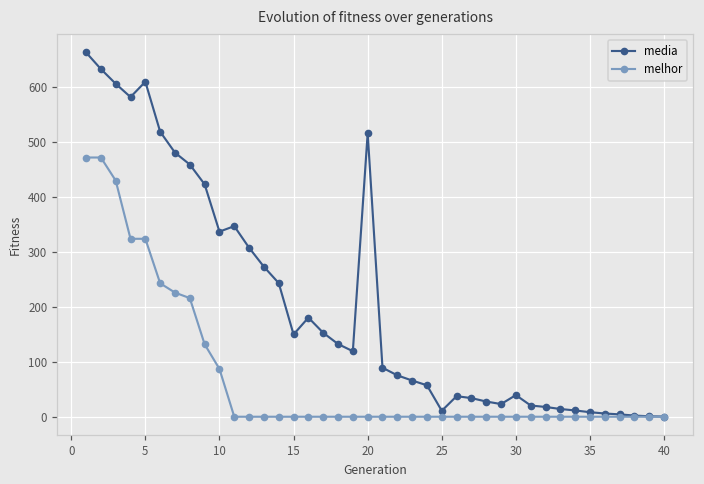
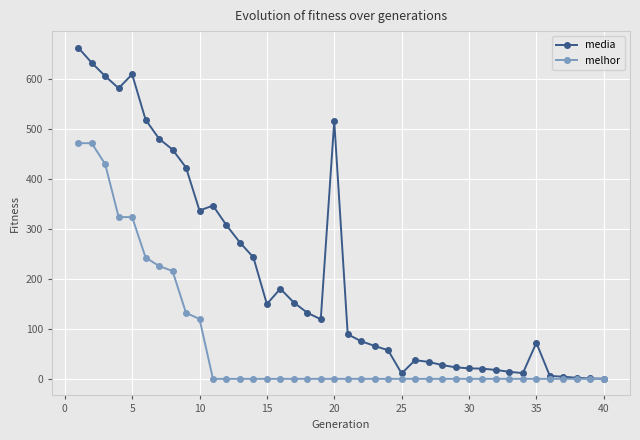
  {
    "media": {
      "5": 610,
      "10": 340,
      "15": 150,
      "20": 520,
      "25": 10,
-     "30": 40,
-     "35": 10
+     "30": 20,
+     "35": 70
    },
    "melhor": {
      "5": 320,
-     "10": 90,
+     "10": 120,
      "15": 0,
      "20": 0,
      "25": 0,
      "30": 0,
      "35": 0
    }
  }
